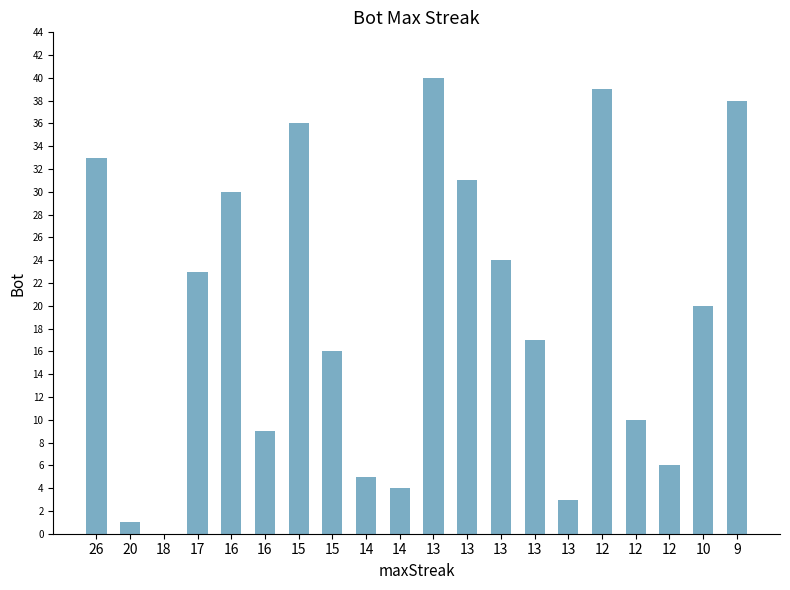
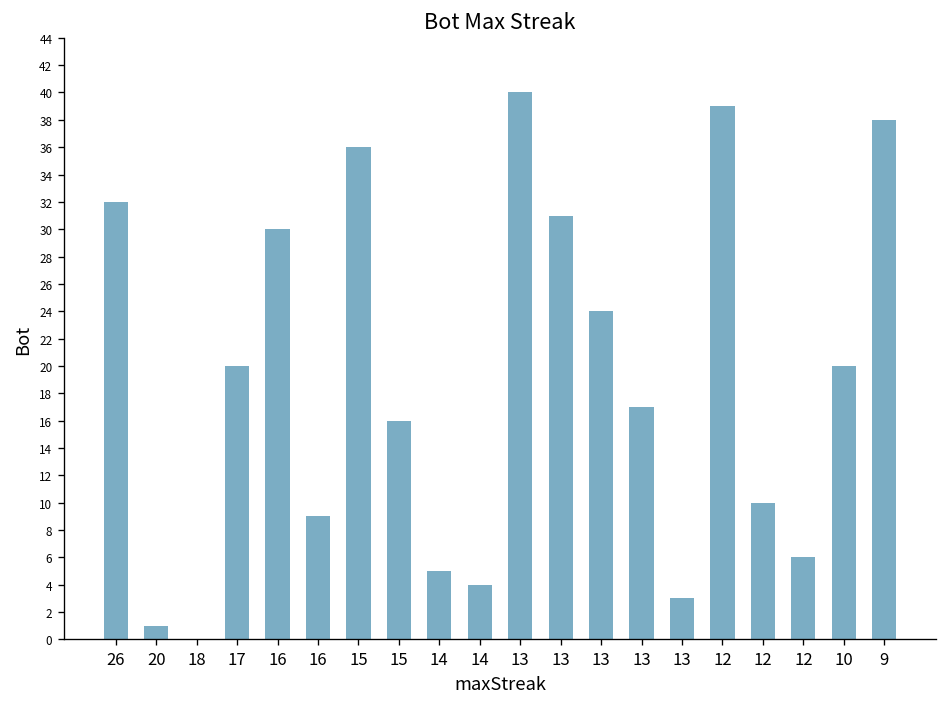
  {
-   "26": 33,
+   "26": 32,
    "20": 1,
    "18": 0,
-   "17": 23,
+   "17": 20,
    "10": 20,
    "9": 38
  }
